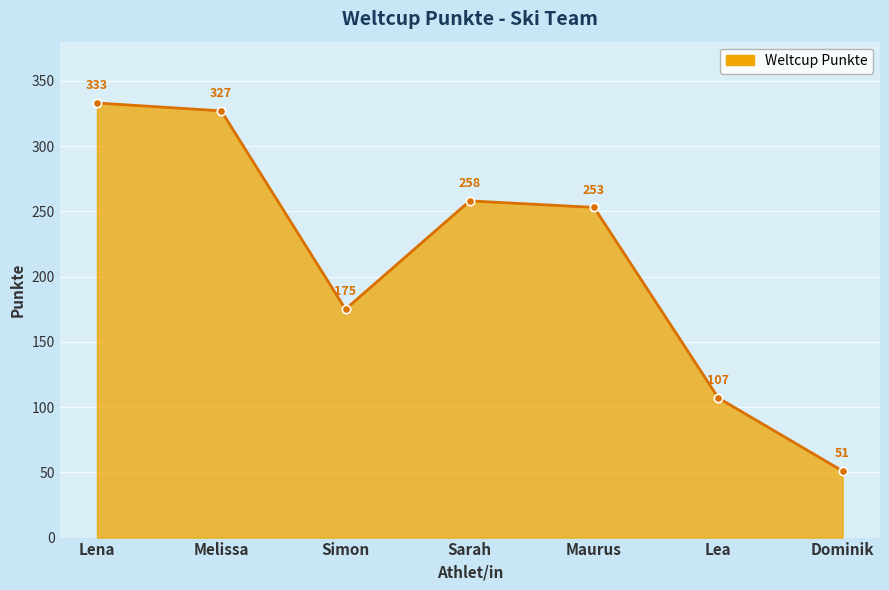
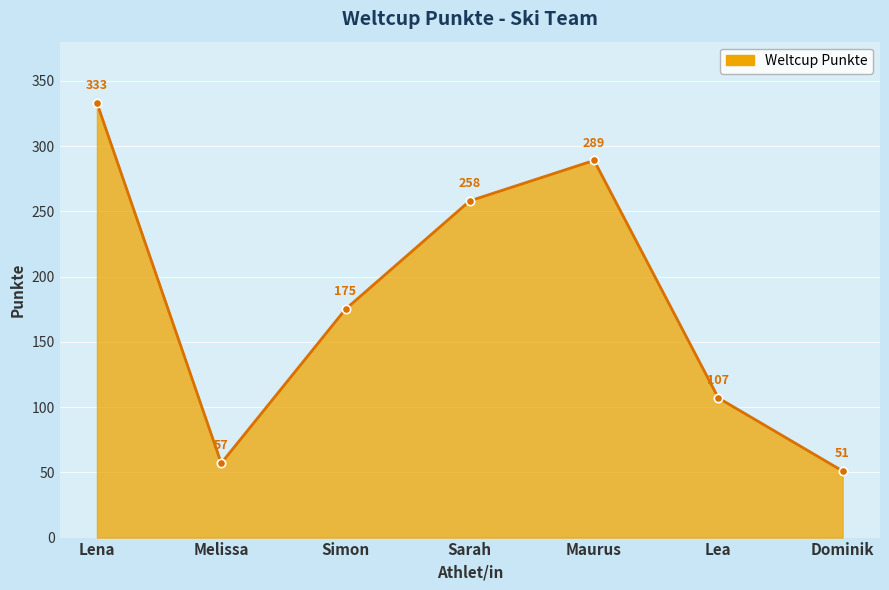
  {
    "Lena": 333,
-   "Melissa": 327,
+   "Melissa": 57,
    "Simon": 175,
    "Sarah": 258,
-   "Maurus": 253,
+   "Maurus": 289,
    "Lea": 107,
    "Dominik": 51
  }
